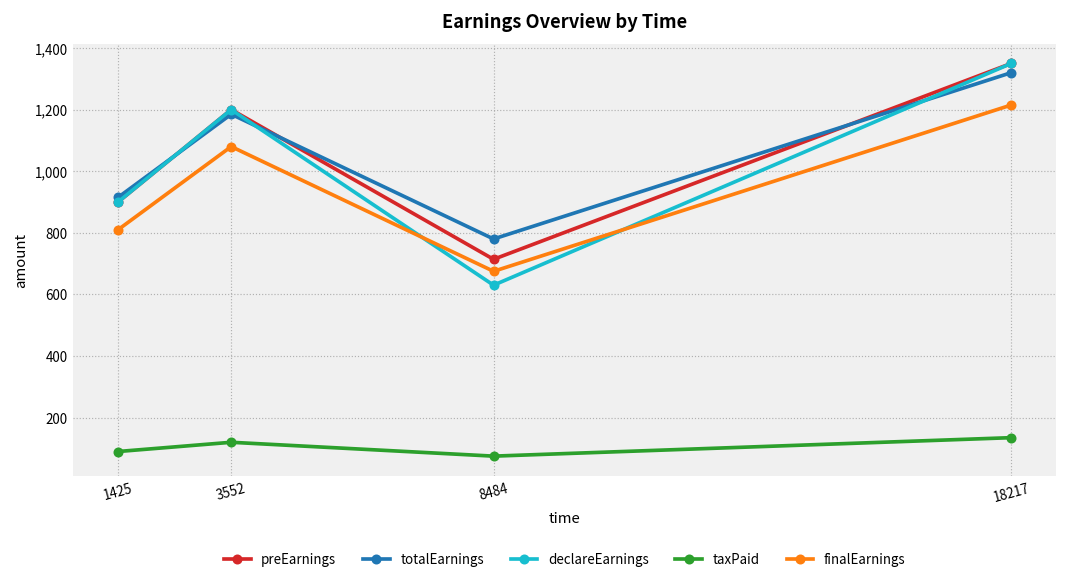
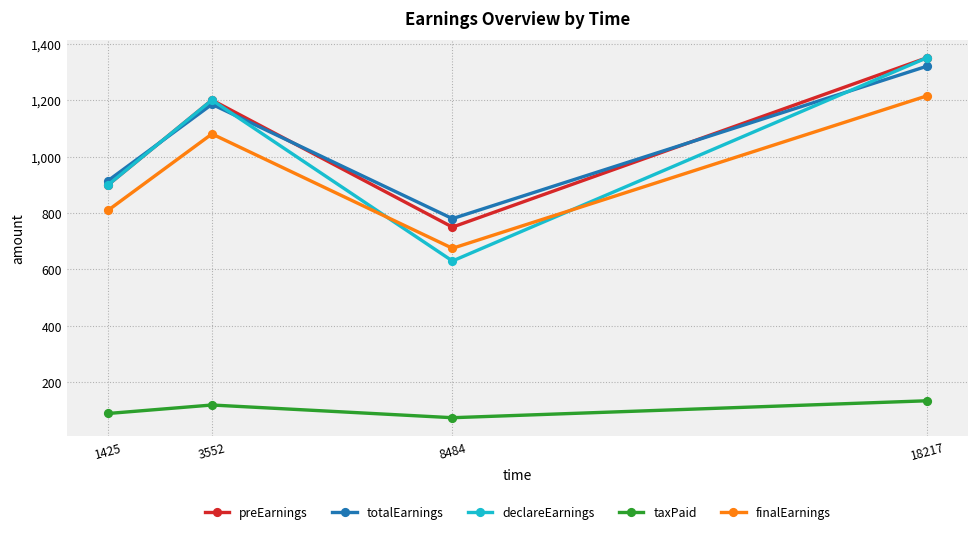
  {
    "preEarnings": {
-     "8484": "710"
+     "8484": "750"
    },
    "totalEarnings": {
      "1425": "920",
      "3552": "1,190",
      "8484": "780",
      "18217": "1,320"
    },
    "declareEarnings": {
      "8484": "630"
    },
    "taxPaid": {
      "1425": "90",
      "3552": "120",
      "8484": "80",
      "18217": "140"
    },
    "finalEarnings": {
      "1425": "810",
      "3552": "1,080",
      "8484": "680",
      "18217": "1,220"
    }
  }
